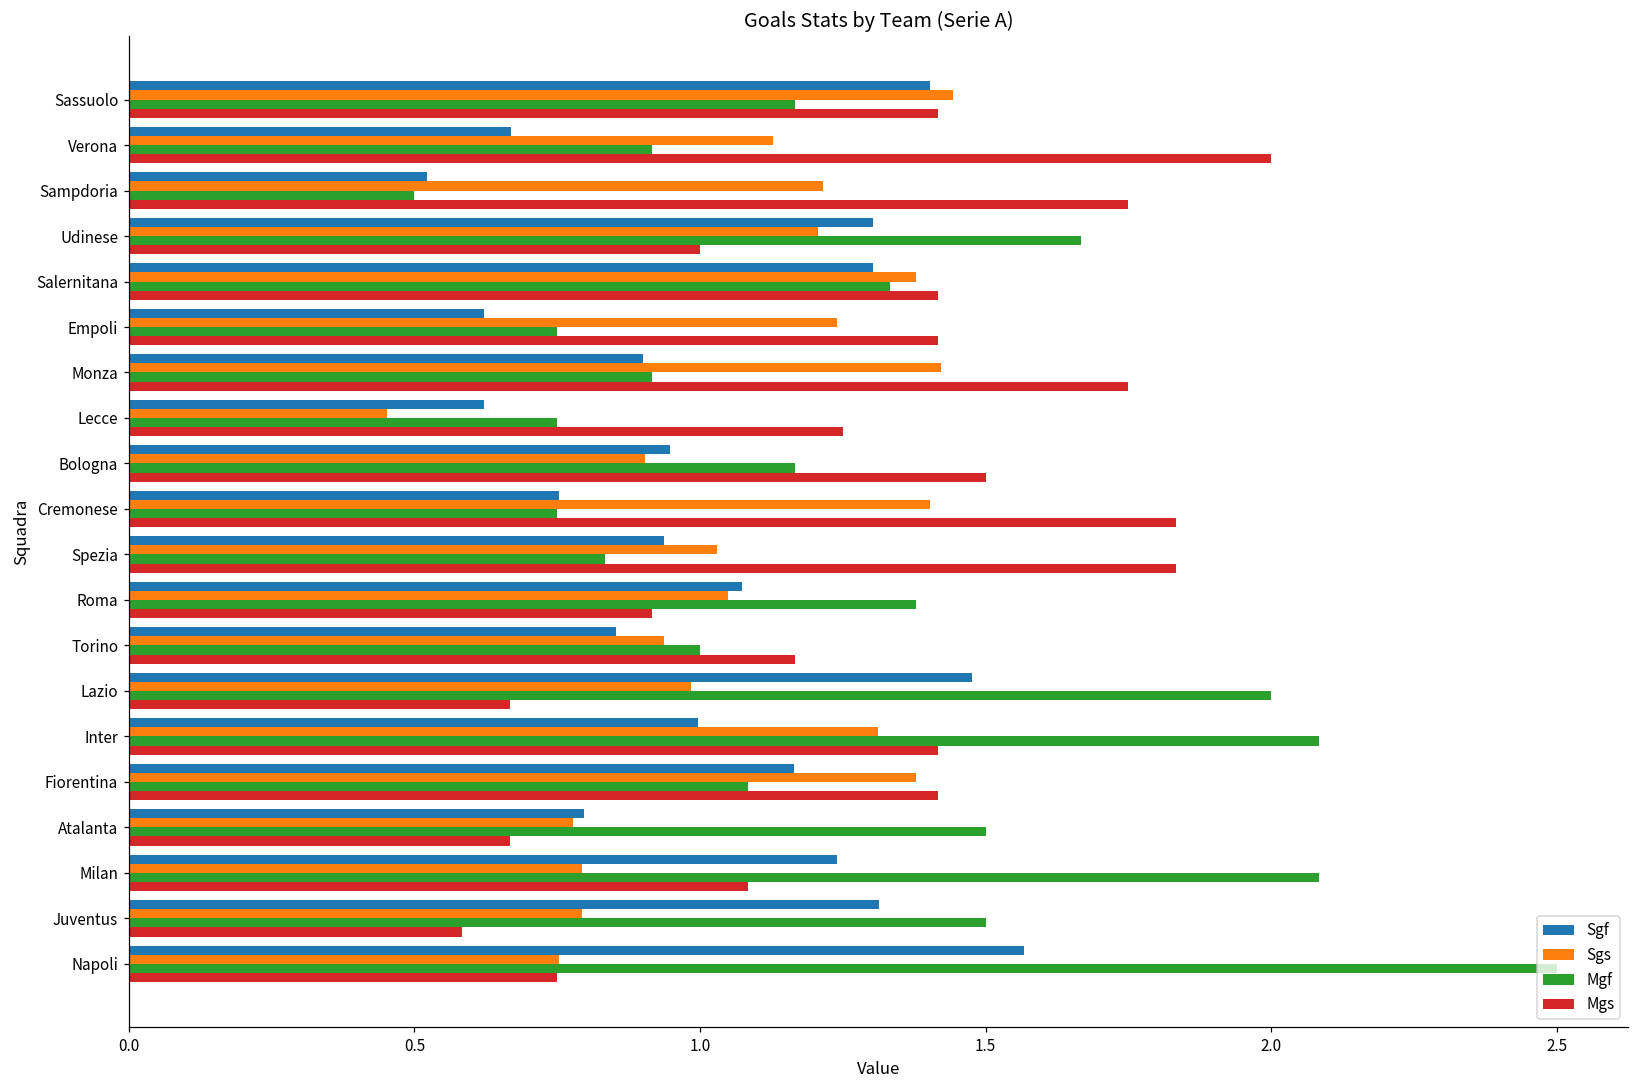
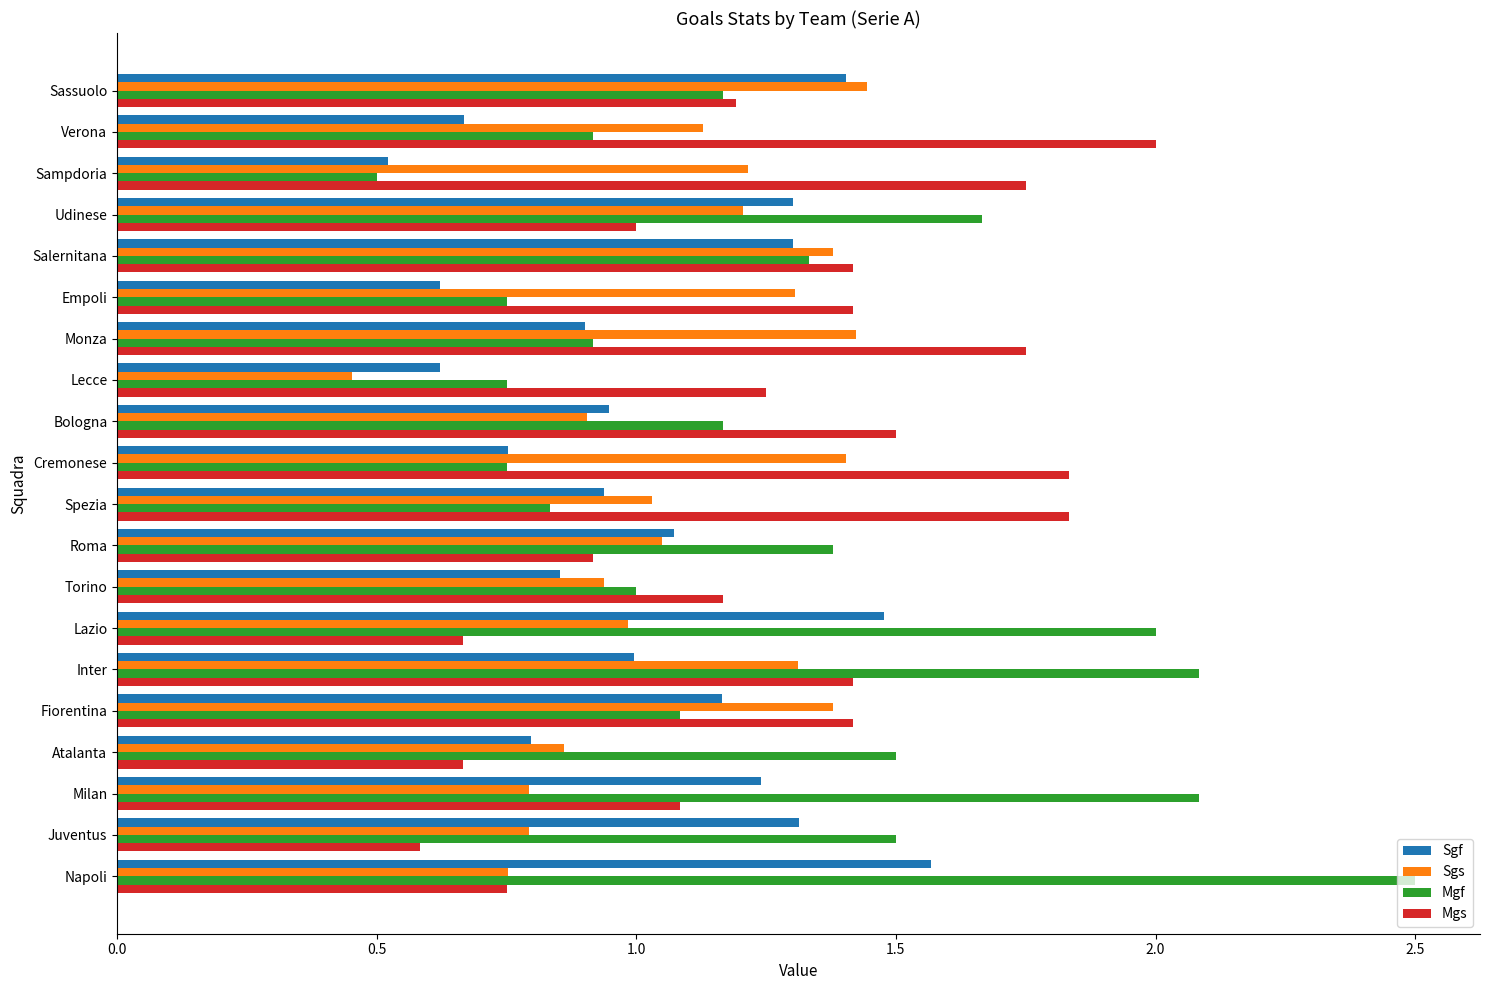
  {
    "Sgf": {
      "Sassuolo": 1.40,
      "Verona": 0.67,
      "Sampdoria": 0.52,
      "Udinese": 1.30,
      "Salernitana": 1.30,
      "Empoli": 0.62,
      "Monza": 0.90,
      "Lecce": 0.62,
      "Bologna": 0.95,
      "Cremonese": 0.75,
      "Spezia": 0.94,
      "Roma": 1.07,
      "Torino": 0.85,
      "Lazio": 1.48,
      "Inter": 1.00,
      "Fiorentina": 1.16,
      "Atalanta": 0.80,
      "Milan": 1.24,
      "Juventus": 1.31,
      "Napoli": 1.57
    },
    "Sgs": {
      "Sassuolo": 1.44,
      "Verona": 1.13,
      "Sampdoria": 1.22,
      "Udinese": 1.21,
      "Salernitana": 1.38,
-     "Empoli": 1.24,
+     "Empoli": 1.30,
      "Monza": 1.42,
      "Lecce": 0.45,
      "Bologna": 0.90,
      "Cremonese": 1.40,
      "Spezia": 1.03,
      "Roma": 1.05,
      "Torino": 0.94,
      "Lazio": 0.98,
      "Inter": 1.31,
      "Fiorentina": 1.38,
-     "Atalanta": 0.78,
+     "Atalanta": 0.86,
      "Milan": 0.79,
      "Juventus": 0.79,
      "Napoli": 0.75
    },
    "Mgf": {
      "Sassuolo": 1.17,
      "Verona": 0.92,
      "Sampdoria": 0.50,
      "Udinese": 1.67,
      "Salernitana": 1.33,
      "Empoli": 0.75,
      "Monza": 0.92,
      "Lecce": 0.75,
      "Bologna": 1.17,
      "Cremonese": 0.75,
      "Spezia": 0.83,
      "Roma": 1.38,
      "Torino": 1.00,
      "Lazio": 2.00,
      "Inter": 2.08,
      "Fiorentina": 1.08,
      "Atalanta": 1.50,
      "Milan": 2.08,
      "Juventus": 1.50
    },
    "Mgs": {
-     "Sassuolo": 1.42,
+     "Sassuolo": 1.19,
      "Verona": 2.00,
      "Sampdoria": 1.75,
      "Udinese": 1.00,
      "Salernitana": 1.42,
      "Empoli": 1.42,
      "Monza": 1.75,
      "Lecce": 1.25,
      "Bologna": 1.50,
      "Cremonese": 1.83,
      "Spezia": 1.83,
      "Roma": 0.92,
      "Torino": 1.17,
      "Lazio": 0.67,
      "Inter": 1.42,
      "Fiorentina": 1.42,
      "Atalanta": 0.67,
      "Milan": 1.08,
      "Juventus": 0.58,
      "Napoli": 0.75
    }
  }
